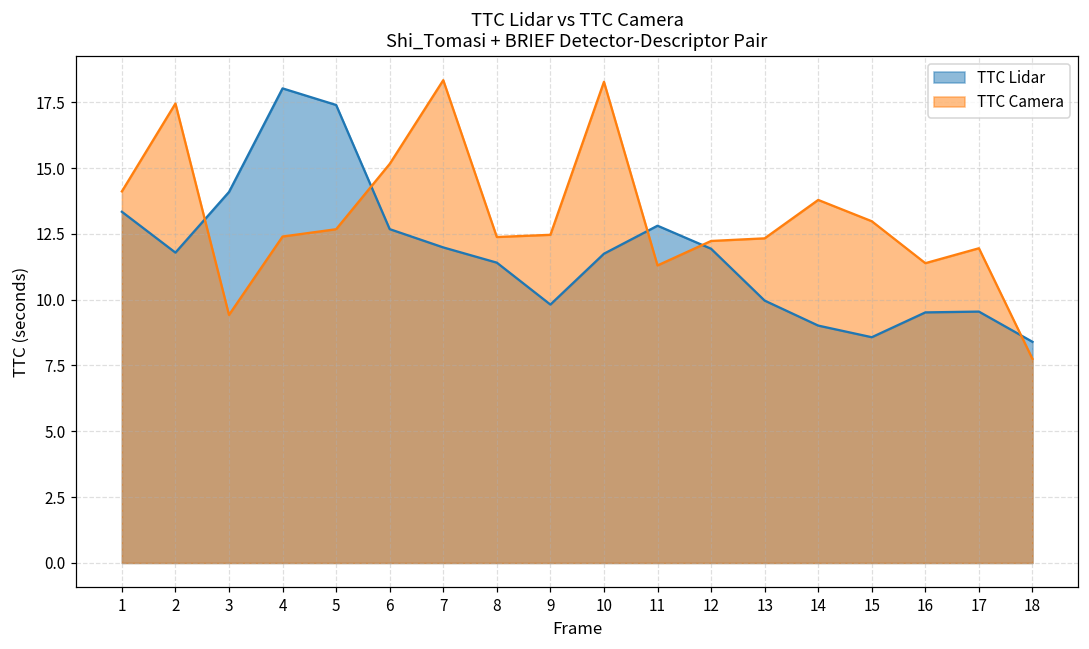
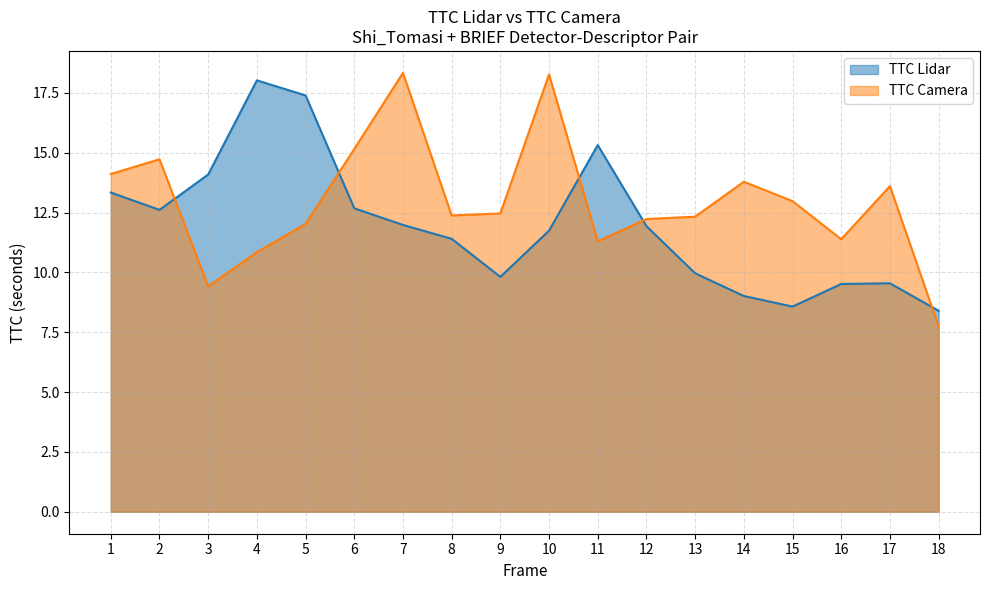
  {
    "TTC Lidar": {
      "1": 13.3,
-     "2": 11.8,
+     "2": 12.6,
      "3": 14.1,
      "4": 18.0,
      "5": 17.4,
      "6": 12.7,
      "7": 12.0,
      "8": 11.4,
      "9": 9.8,
      "10": 11.7,
-     "11": 12.8,
+     "11": 15.3,
      "12": 11.9,
      "13": 10.0,
      "14": 9.0,
      "15": 8.6,
      "16": 9.5,
      "17": 9.5,
      "18": 8.4
    },
    "TTC Camera": {
      "1": 14.1,
-     "2": 17.4,
+     "2": 14.7,
      "3": 9.4,
-     "4": 12.4,
-     "5": 12.7,
+     "4": 10.8,
+     "5": 12.0,
      "6": 15.2,
      "7": 18.3,
      "8": 12.4,
      "9": 12.5,
      "10": 18.3,
      "11": 11.3,
      "12": 12.2,
      "13": 12.3,
      "14": 13.8,
      "15": 13.0,
      "16": 11.4,
-     "17": 12.0,
+     "17": 13.6,
      "18": 7.8
    }
  }
